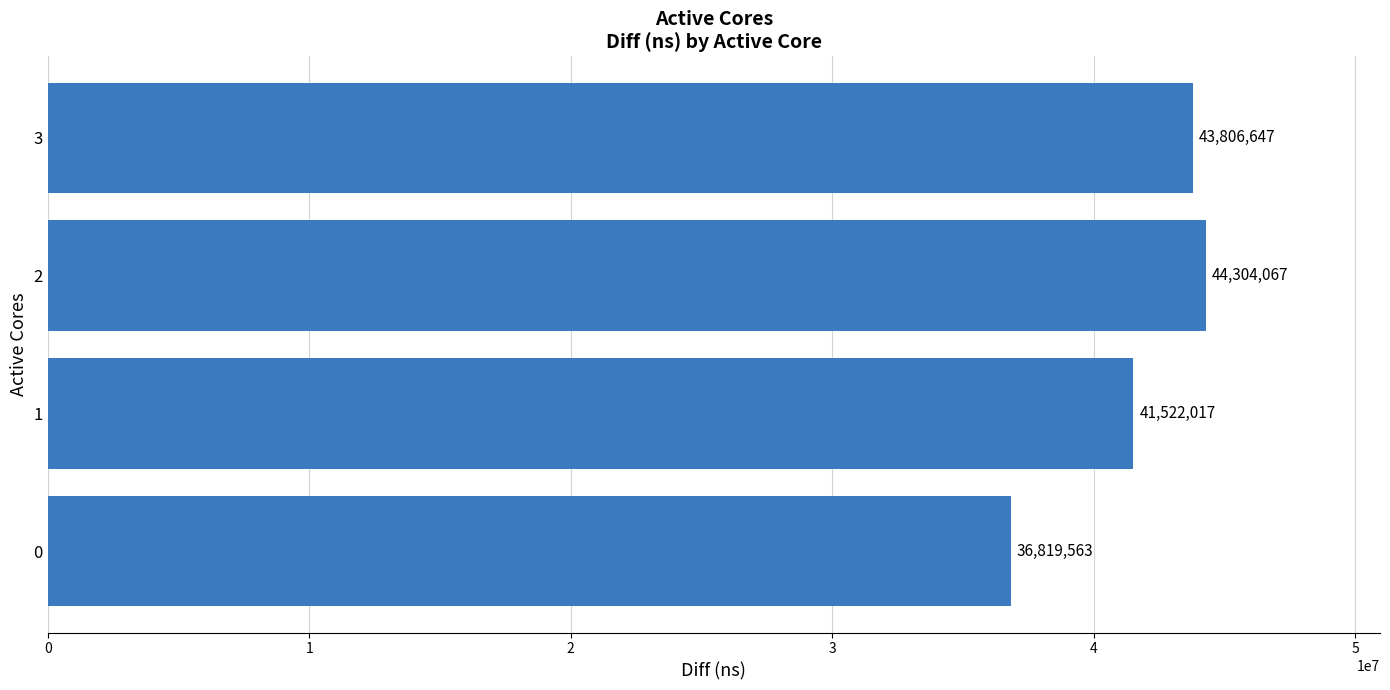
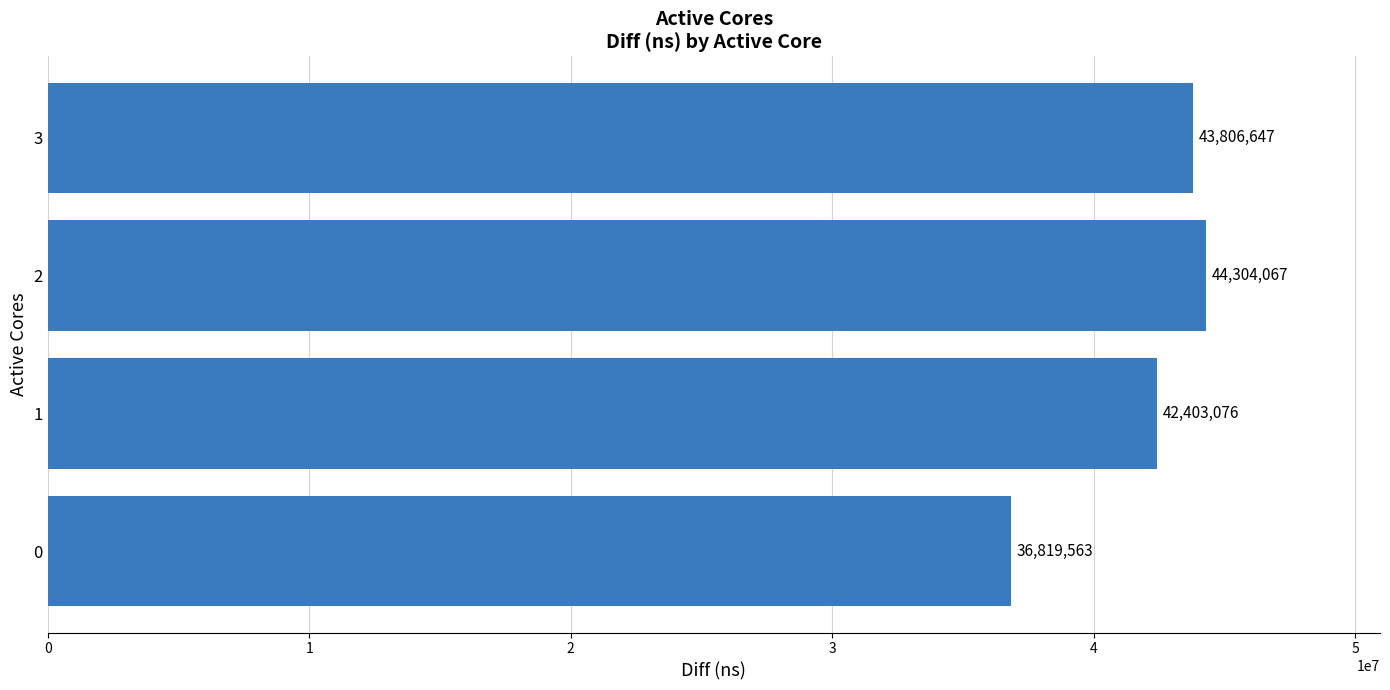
  {
    "3": "43,806,647",
    "2": "44,304,067",
-   "1": "41,522,017",
+   "1": "42,403,076",
    "0": "36,819,563"
  }
